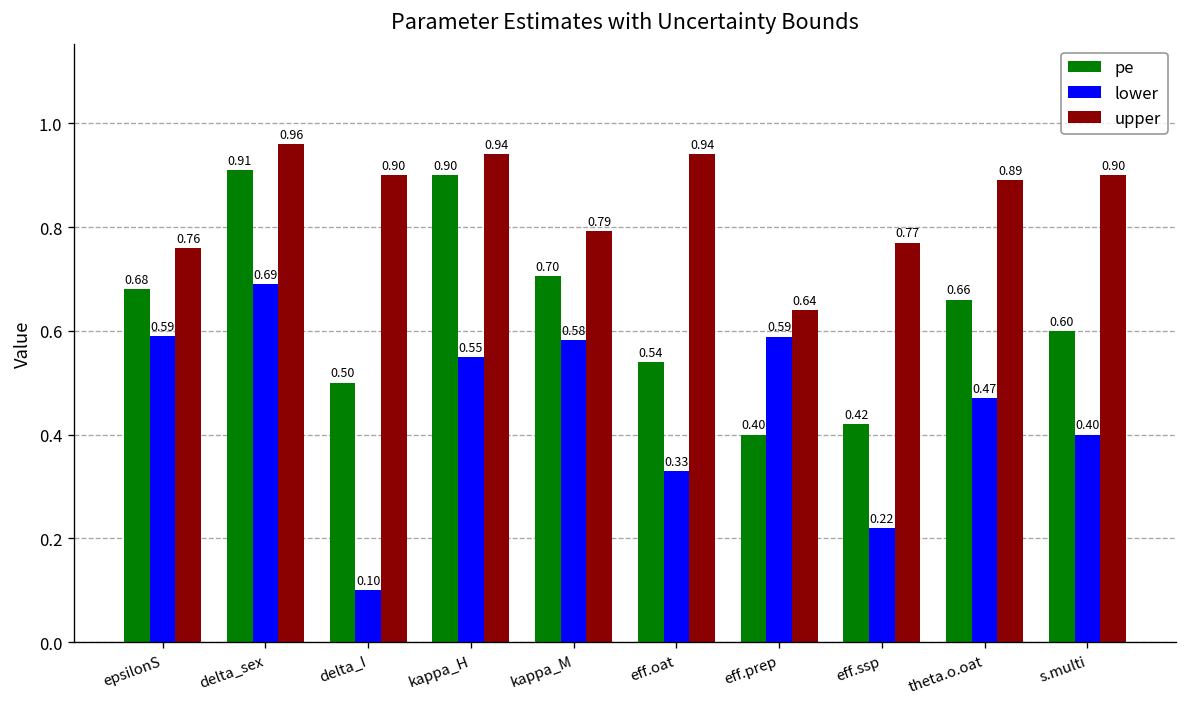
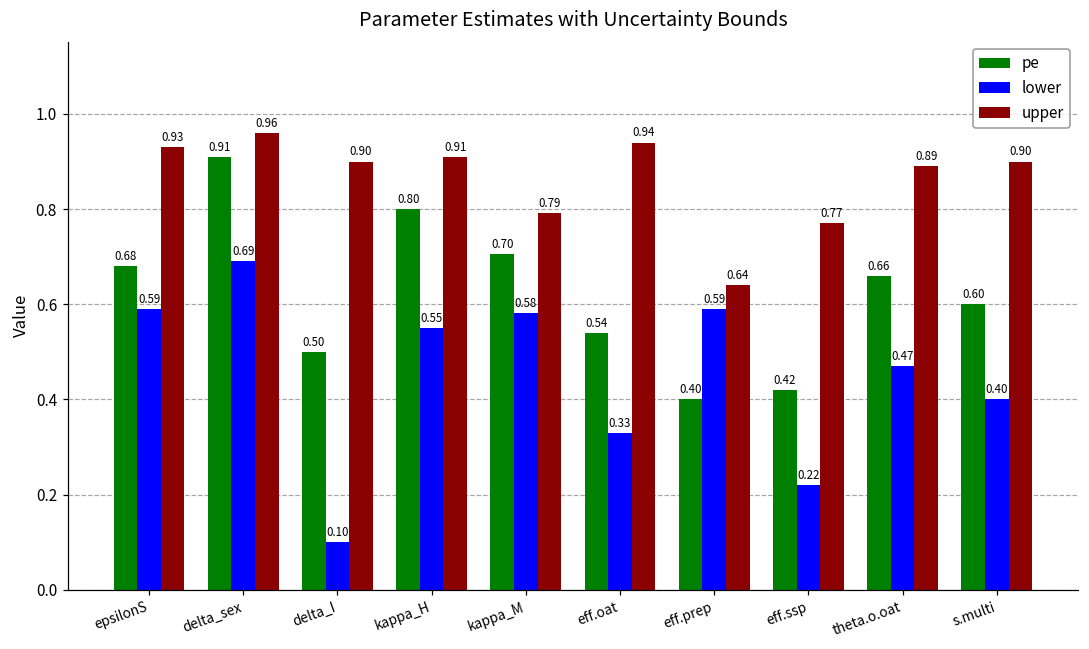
  {
    "pe": {
      "epsilonS": 0.68,
      "delta_sex": 0.91,
      "delta_I": 0.50,
-     "kappa_H": 0.90,
+     "kappa_H": 0.80,
      "kappa_M": 0.70,
      "eff.oat": 0.54,
      "eff.prep": 0.40,
      "eff.ssp": 0.42,
      "theta.o.oat": 0.66,
      "s.multi": 0.60
    },
    "lower": {
      "epsilonS": 0.59,
      "delta_sex": 0.69,
      "delta_I": 0.10,
      "kappa_H": 0.55,
      "kappa_M": 0.58,
      "eff.oat": 0.33,
      "eff.prep": 0.59,
      "eff.ssp": 0.22,
      "theta.o.oat": 0.47,
      "s.multi": 0.40
    },
    "upper": {
-     "epsilonS": 0.76,
+     "epsilonS": 0.93,
      "delta_sex": 0.96,
      "delta_I": 0.90,
-     "kappa_H": 0.94,
+     "kappa_H": 0.91,
      "kappa_M": 0.79,
      "eff.oat": 0.94,
      "eff.prep": 0.64,
      "eff.ssp": 0.77,
      "theta.o.oat": 0.89,
      "s.multi": 0.90
    }
  }
